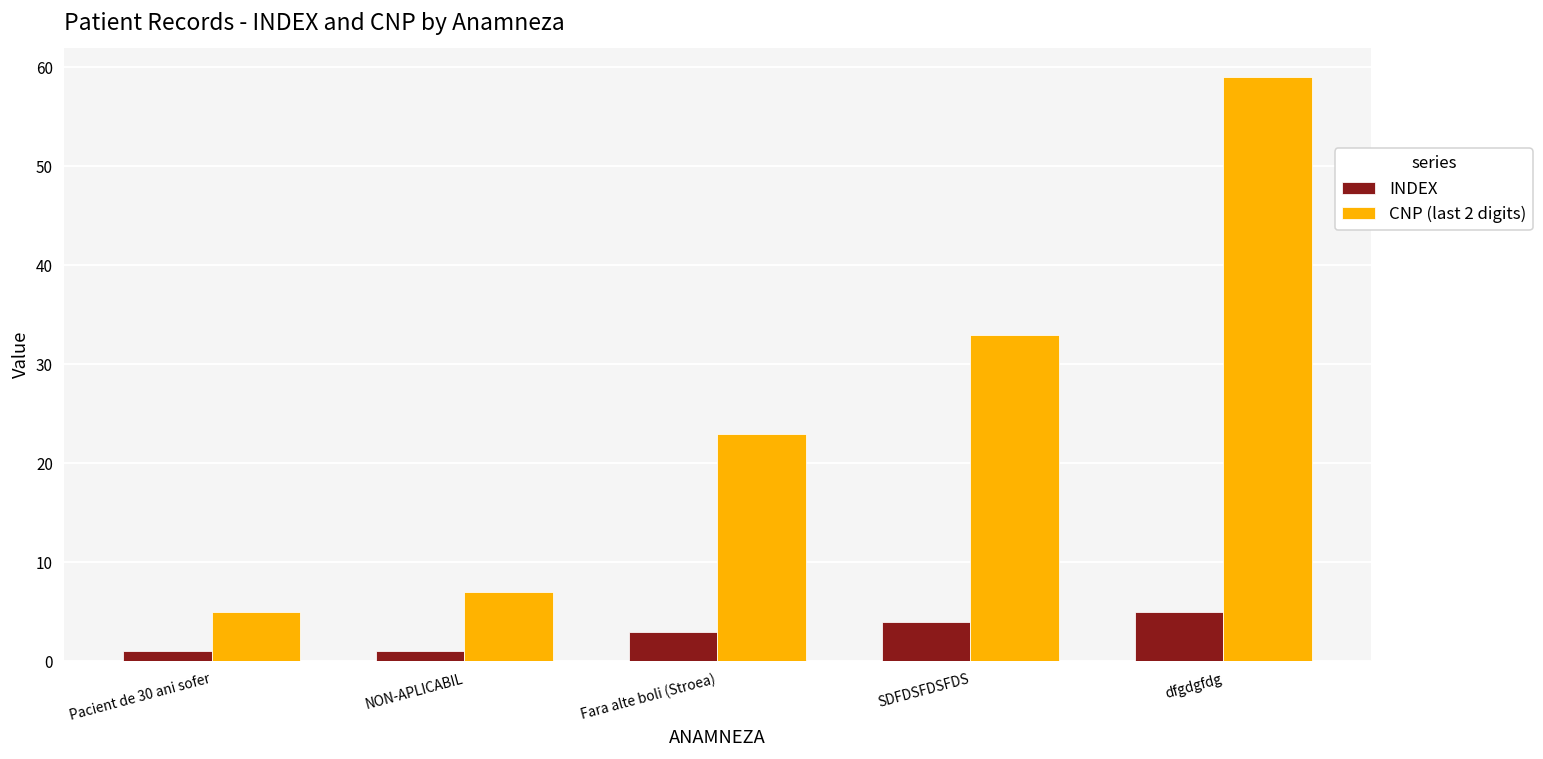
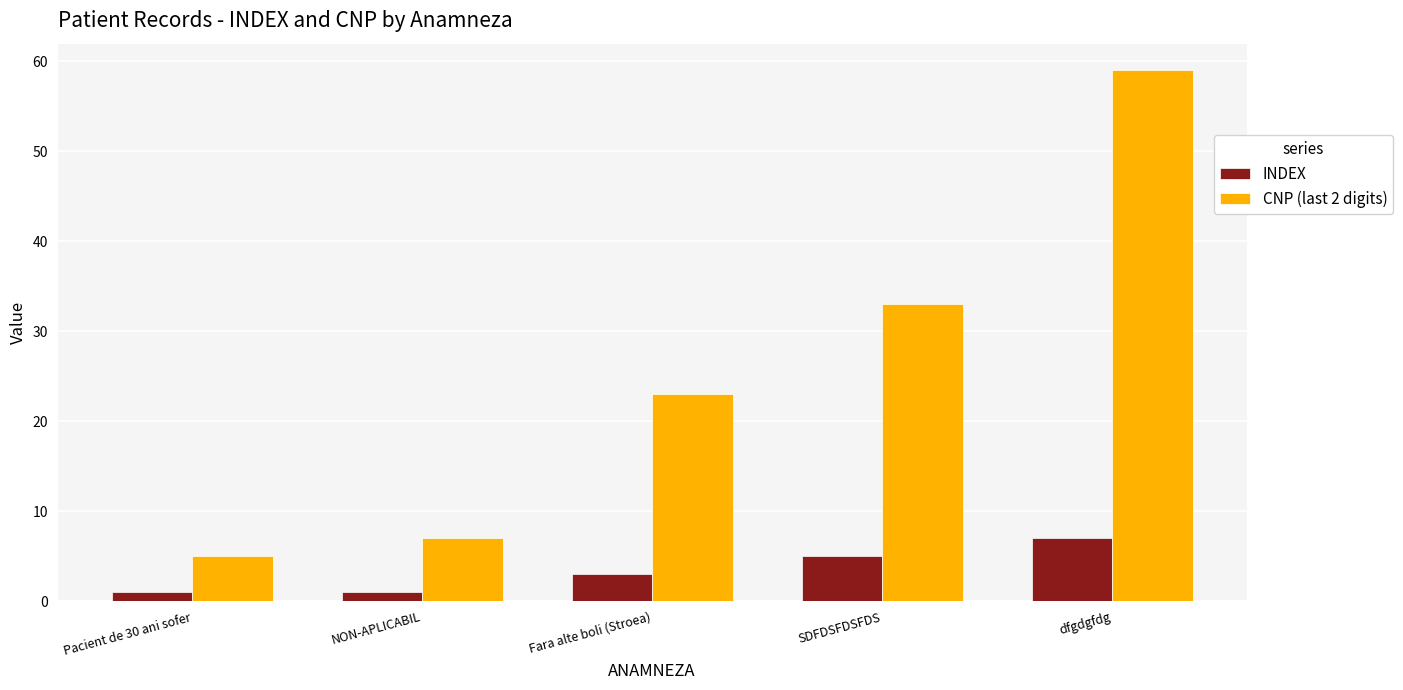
  {
    "INDEX": {
      "Pacient de 30 ani sofer": 1,
      "NON-APLICABIL": 1,
      "Fara alte boli (Stroea)": 3,
-     "SDFDSFDSFDS": 4,
-     "dfgdgfdg": 5
+     "SDFDSFDSFDS": 5,
+     "dfgdgfdg": 7
    },
    "CNP (last 2 digits)": {
      "Pacient de 30 ani sofer": 5,
      "NON-APLICABIL": 7,
      "Fara alte boli (Stroea)": 23,
      "SDFDSFDSFDS": 33,
      "dfgdgfdg": 59
    }
  }
